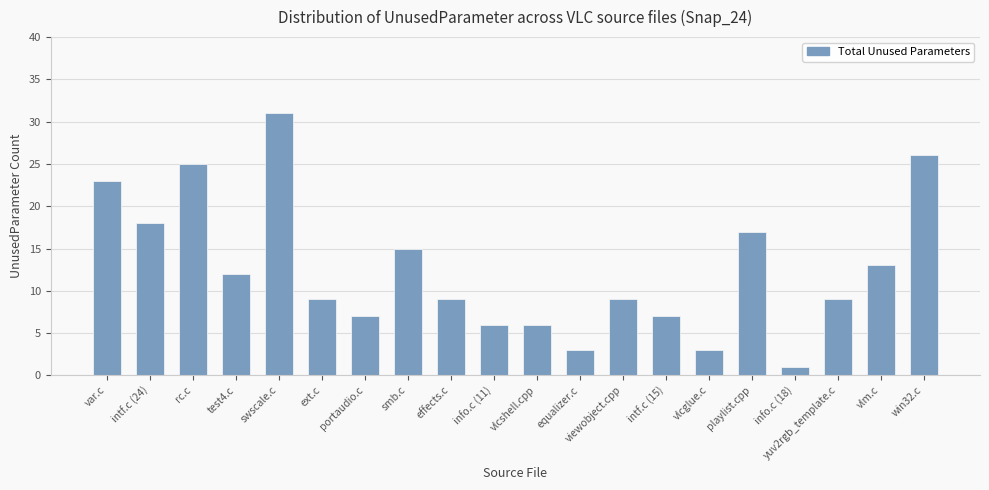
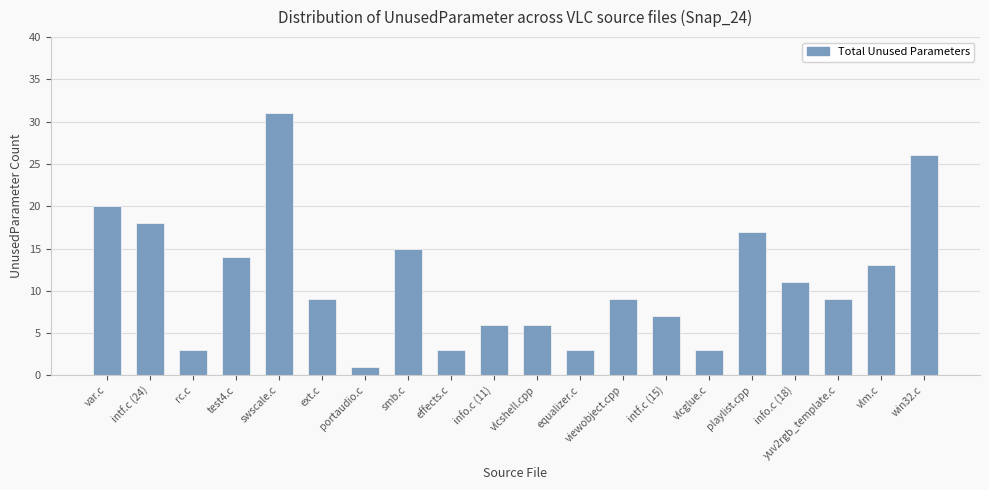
  {
-   "var.c": 23,
+   "var.c": 20,
    "intf.c (24)": 18,
-   "rc.c": 25,
-   "test4.c": 12,
+   "rc.c": 3,
+   "test4.c": 14,
    "swscale.c": 31,
    "ext.c": 9,
-   "portaudio.c": 7,
+   "portaudio.c": 1,
    "smb.c": 15,
-   "effects.c": 9,
+   "effects.c": 3,
    "info.c (11)": 6,
    "vlcshell.cpp": 6,
    "equalizer.c": 3,
    "viewobject.cpp": 9,
    "intf.c (15)": 7,
    "vlcglue.c": 3,
    "playlist.cpp": 17,
-   "info.c (18)": 1,
+   "info.c (18)": 11,
    "yuv2rgb_template.c": 9,
    "vlm.c": 13,
    "win32.c": 26
  }
